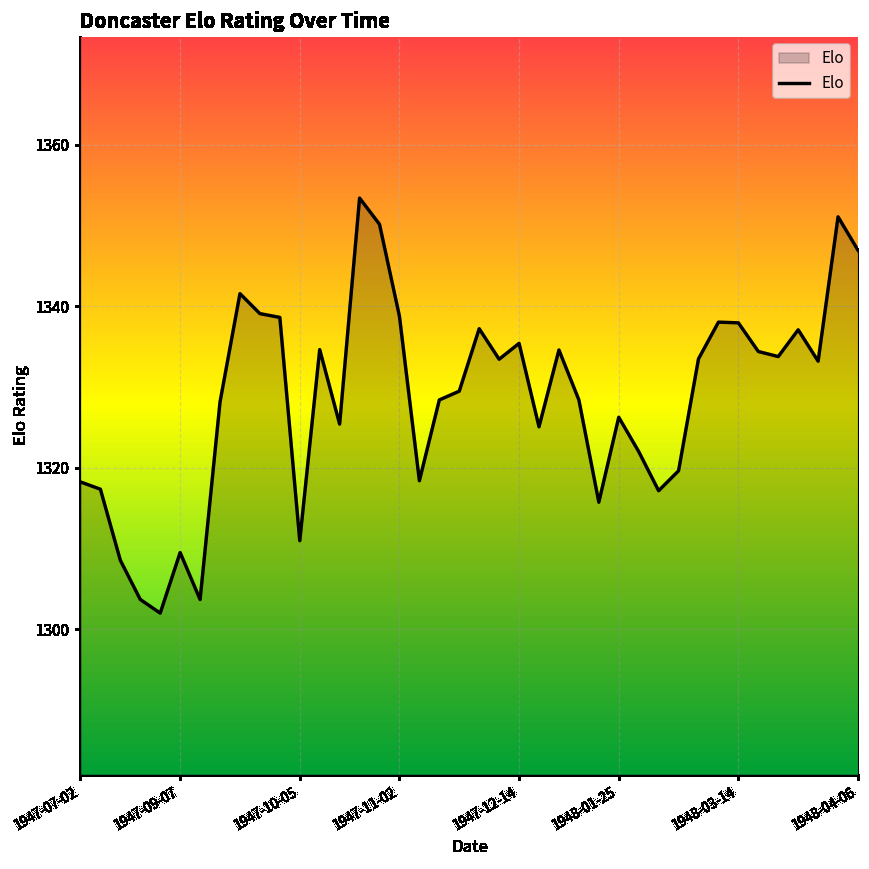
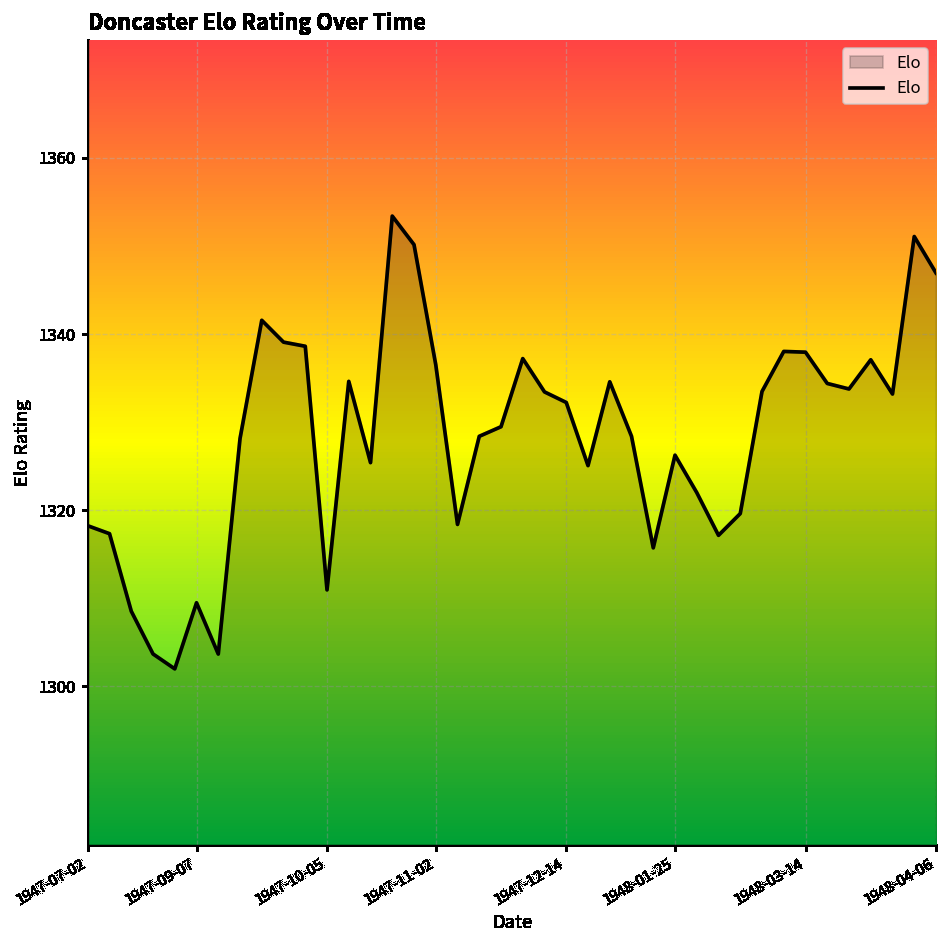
  {
    "1947-07-02": 1318,
    "1947-09-07": 1309,
    "1947-10-05": 1311,
-   "1947-11-02": 1339,
-   "1947-12-14": 1335,
+   "1947-11-02": 1337,
+   "1947-12-14": 1332,
    "1948-01-25": 1326,
    "1948-03-14": 1338,
    "1948-04-06": 1347
  }
